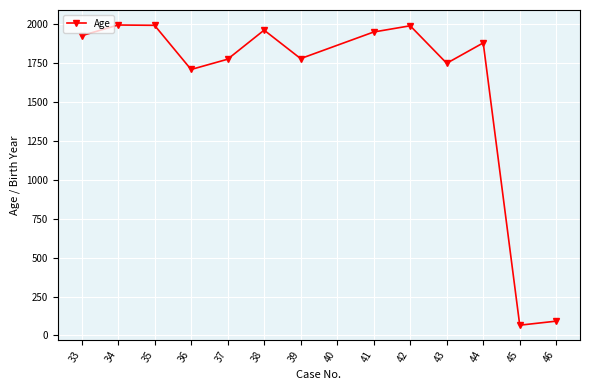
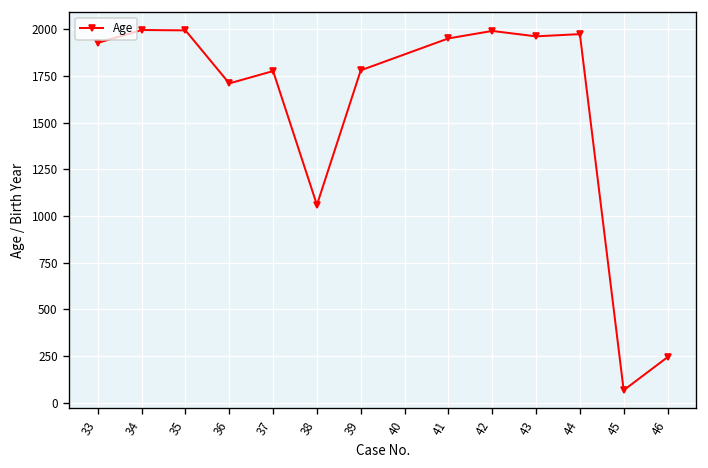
  {
    "33": 1930,
    "34": 2000,
    "35": 1990,
    "36": 1710,
    "37": 1780,
-   "38": 1960,
+   "38": 1060,
    "39": 1780,
    "41": 1950,
    "42": 1990,
-   "43": 1750,
-   "44": 1880,
+   "43": 1960,
+   "44": 1970,
    "45": 70,
-   "46": 90
+   "46": 240
  }
